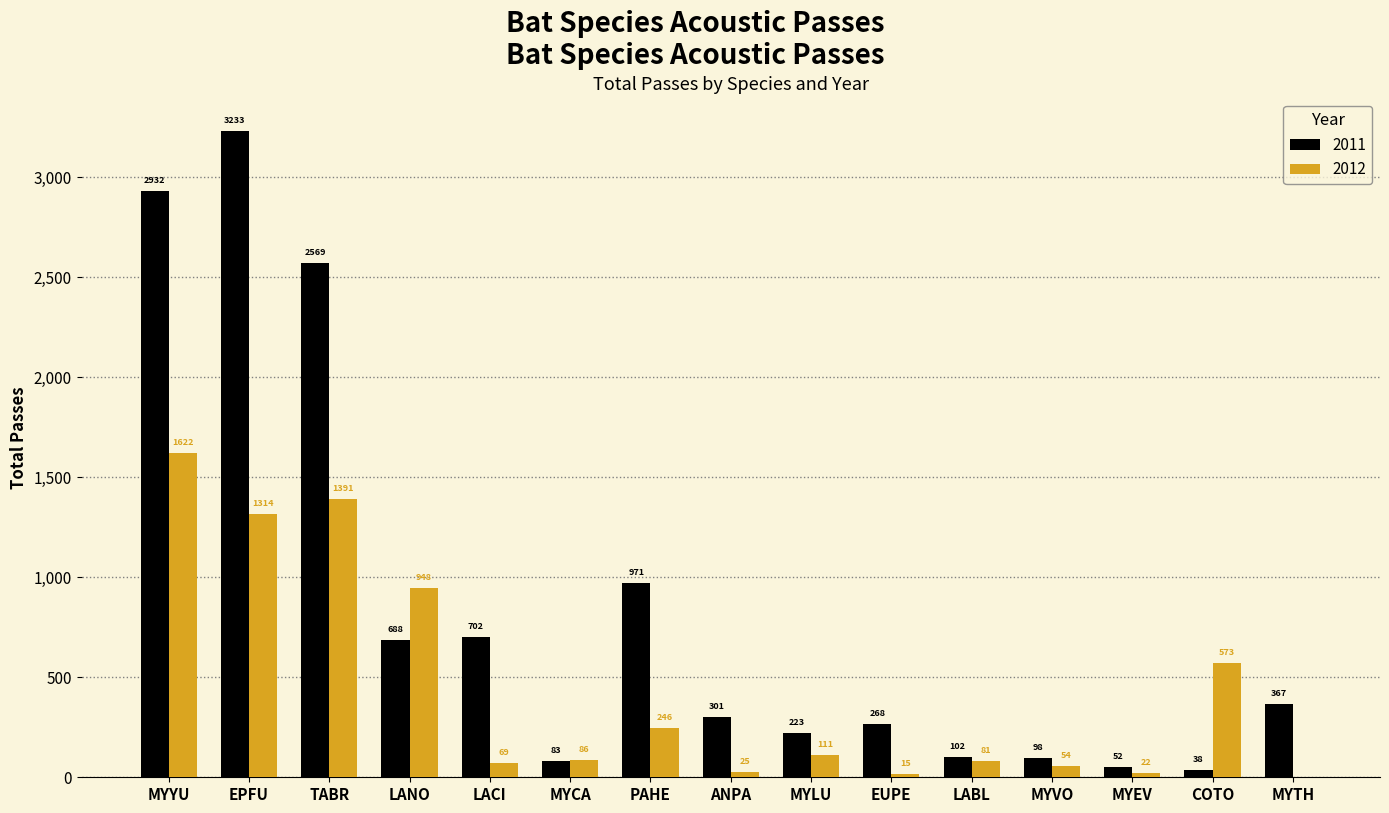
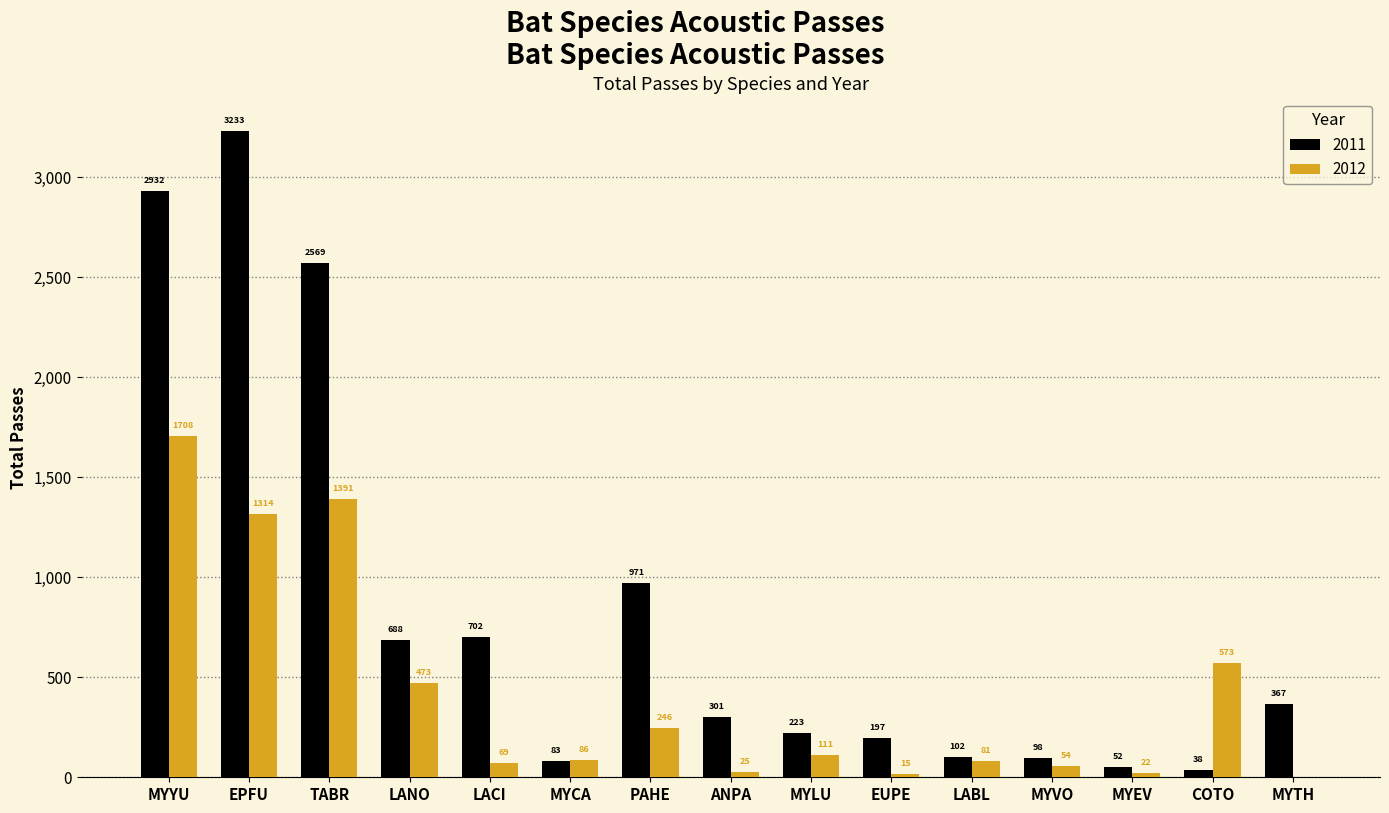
  {
    "2011": {
      "MYYU": 2932,
      "EPFU": 3233,
      "TABR": 2569,
      "LANO": 688,
      "LACI": 702,
      "MYCA": 83,
      "PAHE": 971,
      "ANPA": 301,
      "MYLU": 223,
-     "EUPE": 268,
+     "EUPE": 197,
      "LABL": 102,
      "MYVO": 98,
      "MYEV": 52,
      "COTO": 38,
      "MYTH": 367
    },
    "2012": {
-     "MYYU": 1622,
+     "MYYU": 1708,
      "EPFU": 1314,
      "TABR": 1391,
-     "LANO": 948,
+     "LANO": 473,
      "LACI": 69,
      "MYCA": 86,
      "PAHE": 246,
      "ANPA": 25,
      "MYLU": 111,
      "EUPE": 15,
      "LABL": 81,
      "MYVO": 54,
      "MYEV": 22,
      "COTO": 573
    }
  }
